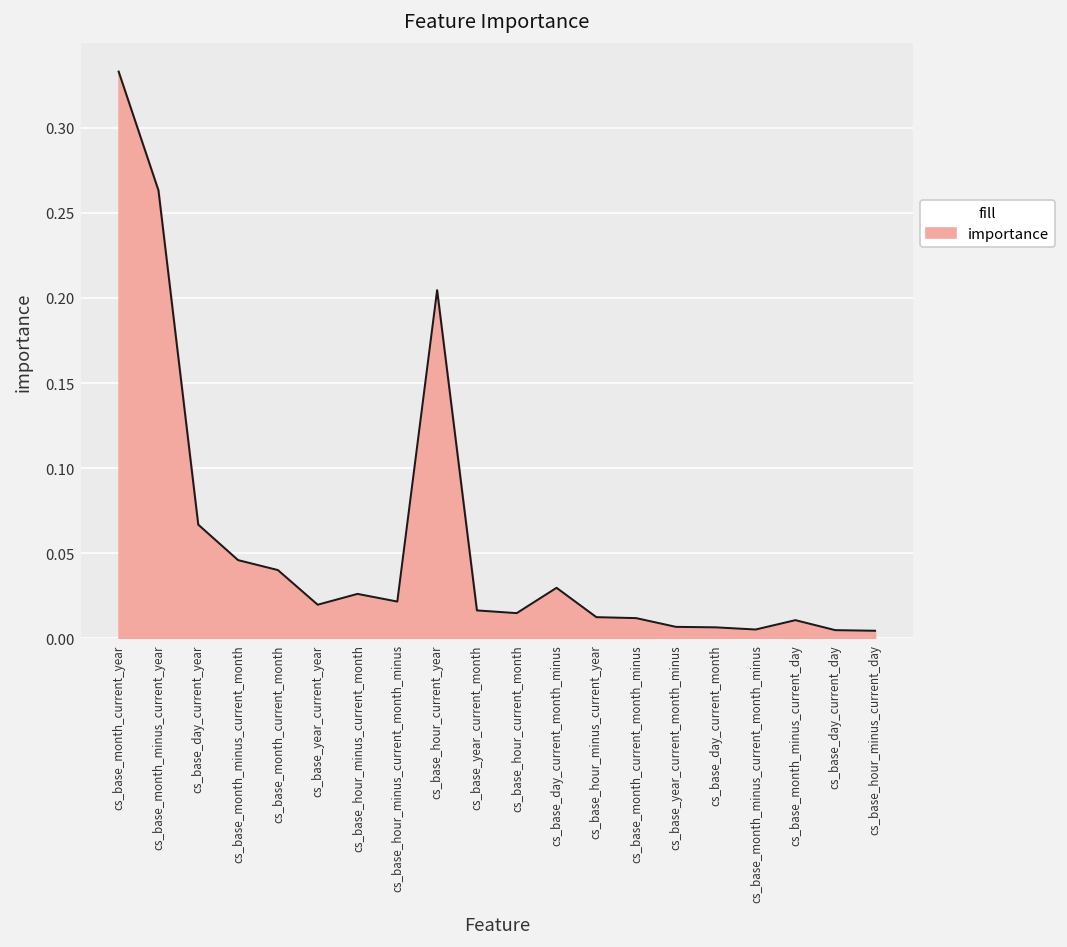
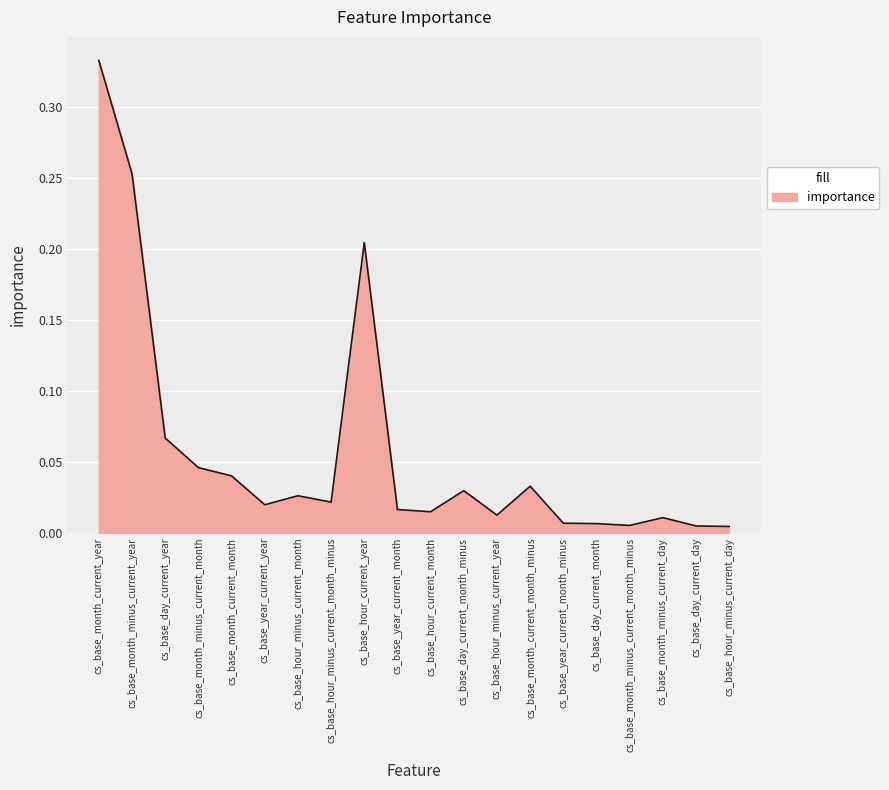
  {
    "cs_base_month_current_year": 0.333,
-   "cs_base_month_minus_current_year": 0.263,
+   "cs_base_month_minus_current_year": 0.253,
    "cs_base_day_current_year": 0.067,
    "cs_base_month_minus_current_month": 0.046,
    "cs_base_month_current_month": 0.040,
    "cs_base_year_current_year": 0.020,
    "cs_base_hour_minus_current_month": 0.026,
    "cs_base_hour_minus_current_month_minus": 0.022,
    "cs_base_hour_current_year": 0.205,
    "cs_base_year_current_month": 0.016,
    "cs_base_hour_current_month": 0.015,
    "cs_base_day_current_month_minus": 0.030,
    "cs_base_hour_minus_current_year": 0.013,
-   "cs_base_month_current_month_minus": 0.012,
+   "cs_base_month_current_month_minus": 0.033,
    "cs_base_year_current_month_minus": 0.007,
    "cs_base_day_current_month": 0.007,
    "cs_base_month_minus_current_month_minus": 0.005,
    "cs_base_month_minus_current_day": 0.011,
    "cs_base_day_current_day": 0.005,
    "cs_base_hour_minus_current_day": 0.005
  }
